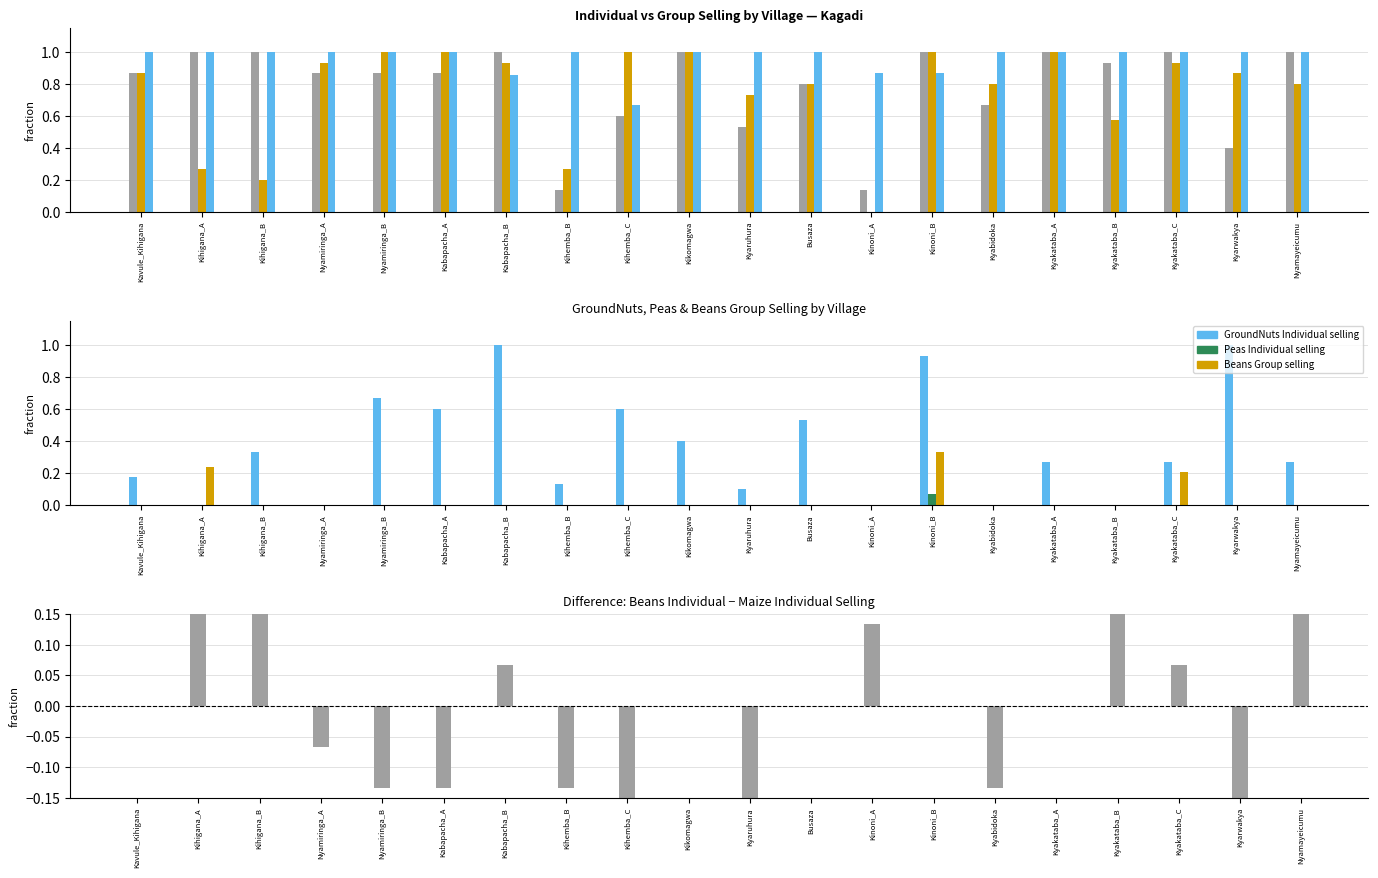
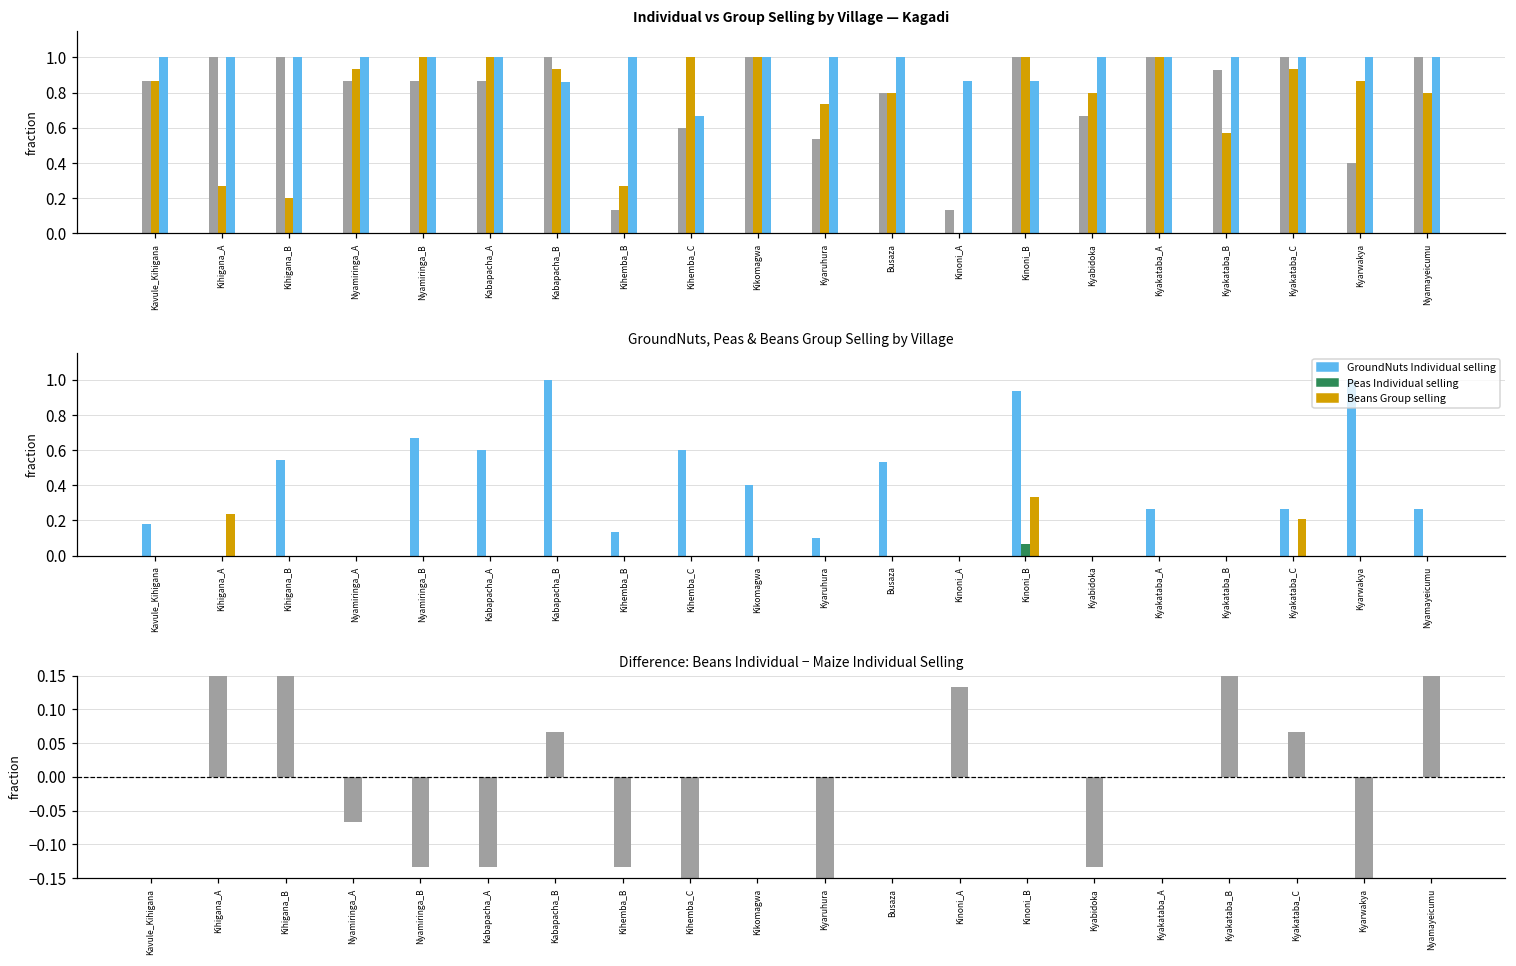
  {
    "GroundNuts, Peas & Beans Group Selling by Village": {
      "GroundNuts Individual selling": {
        "Kavule_Kihigana": 0.18,
        "Kihigana_A": 0.00,
-       "Kihigana_B": 0.33,
+       "Kihigana_B": 0.54,
        "Nyamiringa_A": 0.00,
        "Nyamiringa_B": 0.67,
        "Kabapacha_A": 0.60,
        "Kabapacha_B": 1.00,
        "Kihemba_B": 0.13,
        "Kihemba_C": 0.60,
        "Kikomagwa": 0.40,
        "Kyaruhura": 0.10,
        "Busaza": 0.53,
        "Kinoni_A": 0.00,
        "Kinoni_B": 0.93,
        "Kyabidoka": 0.00,
        "Kyakataba_A": 0.27,
        "Kyakataba_B": 0.00,
        "Kyakataba_C": 0.27,
        "Nyamayeicumu": 0.27
      },
      "Peas Individual selling": {
        "Kavule_Kihigana": 0.00,
        "Kihigana_A": 0.00,
        "Kihigana_B": 0.00,
        "Nyamiringa_A": 0.00,
        "Nyamiringa_B": 0.00,
        "Kabapacha_A": 0.00,
        "Kabapacha_B": 0.00,
        "Kihemba_B": 0.00,
        "Kihemba_C": 0.00,
        "Kikomagwa": 0.00,
        "Kyaruhura": 0.00,
        "Busaza": 0.00,
        "Kinoni_A": 0.00,
        "Kinoni_B": 0.07,
        "Kyabidoka": 0.00,
        "Kyakataba_A": 0.00,
        "Kyakataba_B": 0.00,
        "Kyakataba_C": 0.00,
        "Kyarwakya": 0.00,
        "Nyamayeicumu": 0.00
      },
      "Beans Group selling": {
        "Kavule_Kihigana": 0.00,
        "Kihigana_A": 0.24,
        "Kihigana_B": 0.00,
        "Nyamiringa_A": 0.00,
        "Nyamiringa_B": 0.00,
        "Kabapacha_A": 0.00,
        "Kabapacha_B": 0.00,
        "Kihemba_B": 0.00,
        "Kihemba_C": 0.00,
        "Kikomagwa": 0.00,
        "Kyaruhura": 0.00,
        "Busaza": 0.00,
        "Kinoni_A": 0.00,
        "Kinoni_B": 0.33,
        "Kyabidoka": 0.00,
        "Kyakataba_A": 0.00,
        "Kyakataba_B": 0.00,
        "Kyakataba_C": 0.21,
        "Kyarwakya": 0.00,
        "Nyamayeicumu": 0.00
      }
    }
  }
